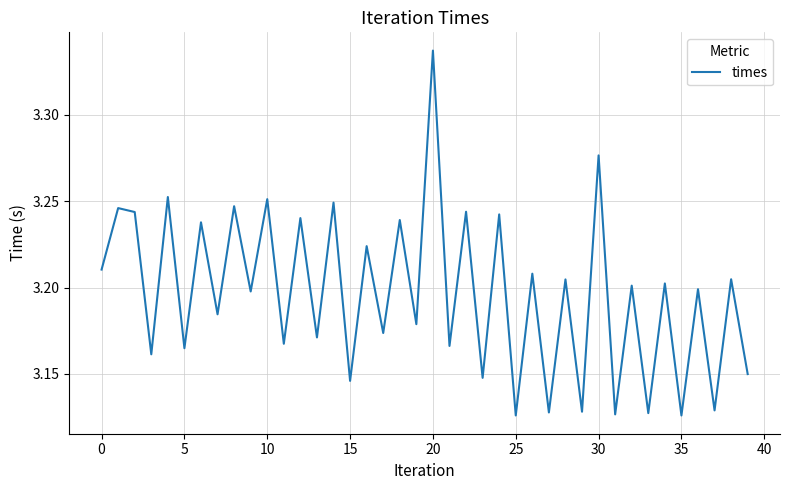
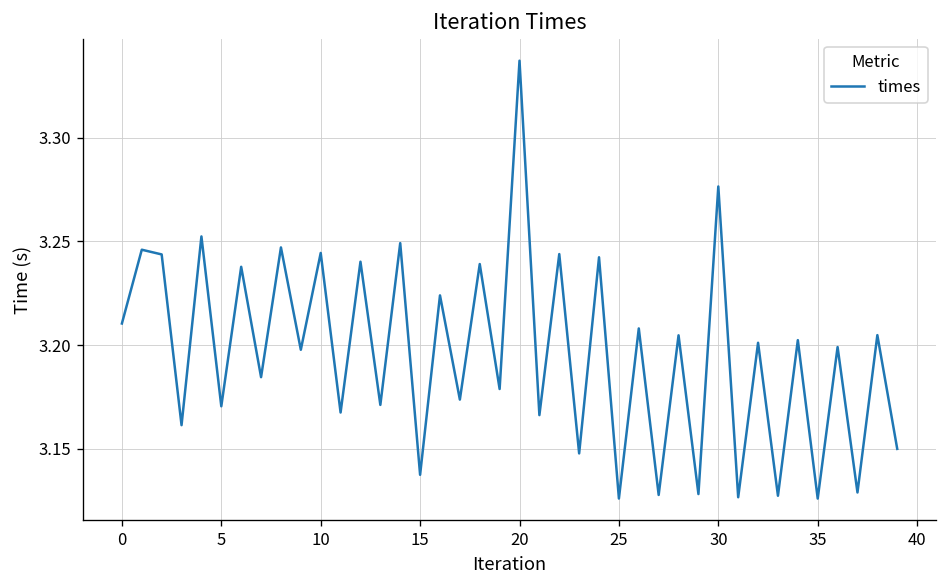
  {
    "0": 3.210,
-   "5": 3.165,
-   "10": 3.251,
-   "15": 3.146,
+   "5": 3.171,
+   "10": 3.244,
+   "15": 3.137,
    "20": 3.337,
    "25": 3.126,
    "30": 3.277,
    "35": 3.126
  }
